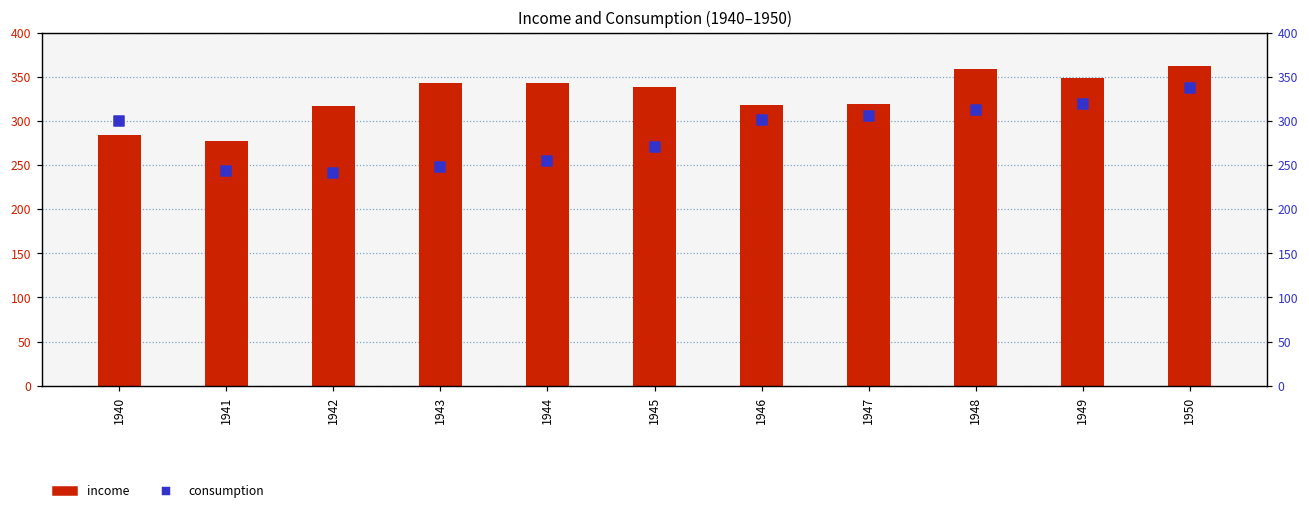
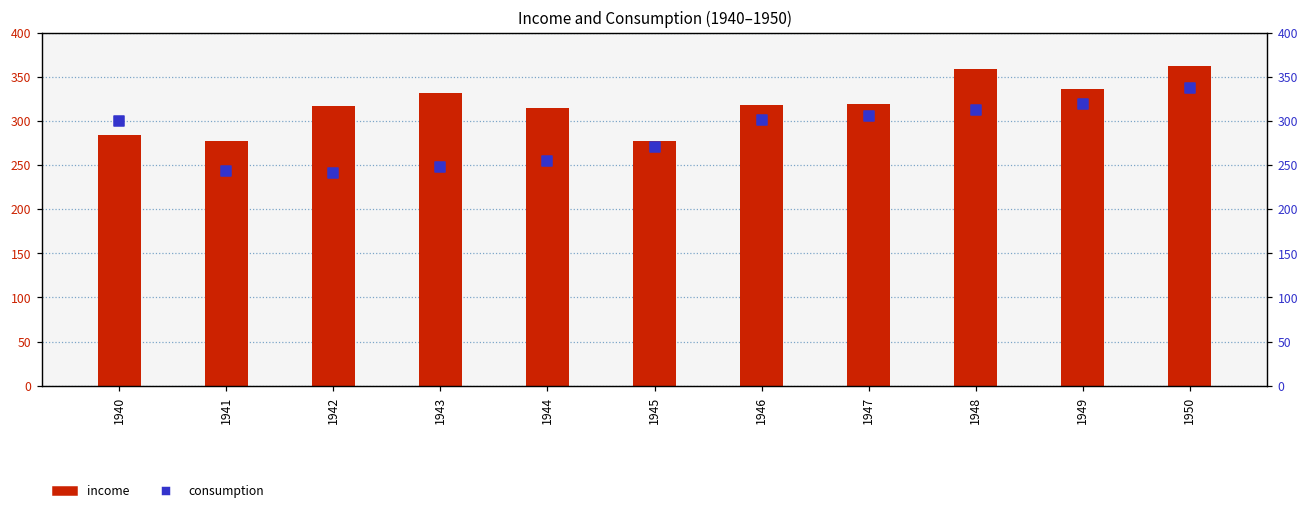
  {
    "income": {
      "1940": 280,
      "1941": 280,
      "1942": 320,
-     "1943": 340,
-     "1944": 340,
-     "1945": 340,
+     "1943": 330,
+     "1944": 310,
+     "1945": 280,
      "1946": 320,
      "1947": 320,
      "1948": 360,
-     "1949": 350,
+     "1949": 340,
      "1950": 360
    }
  }
